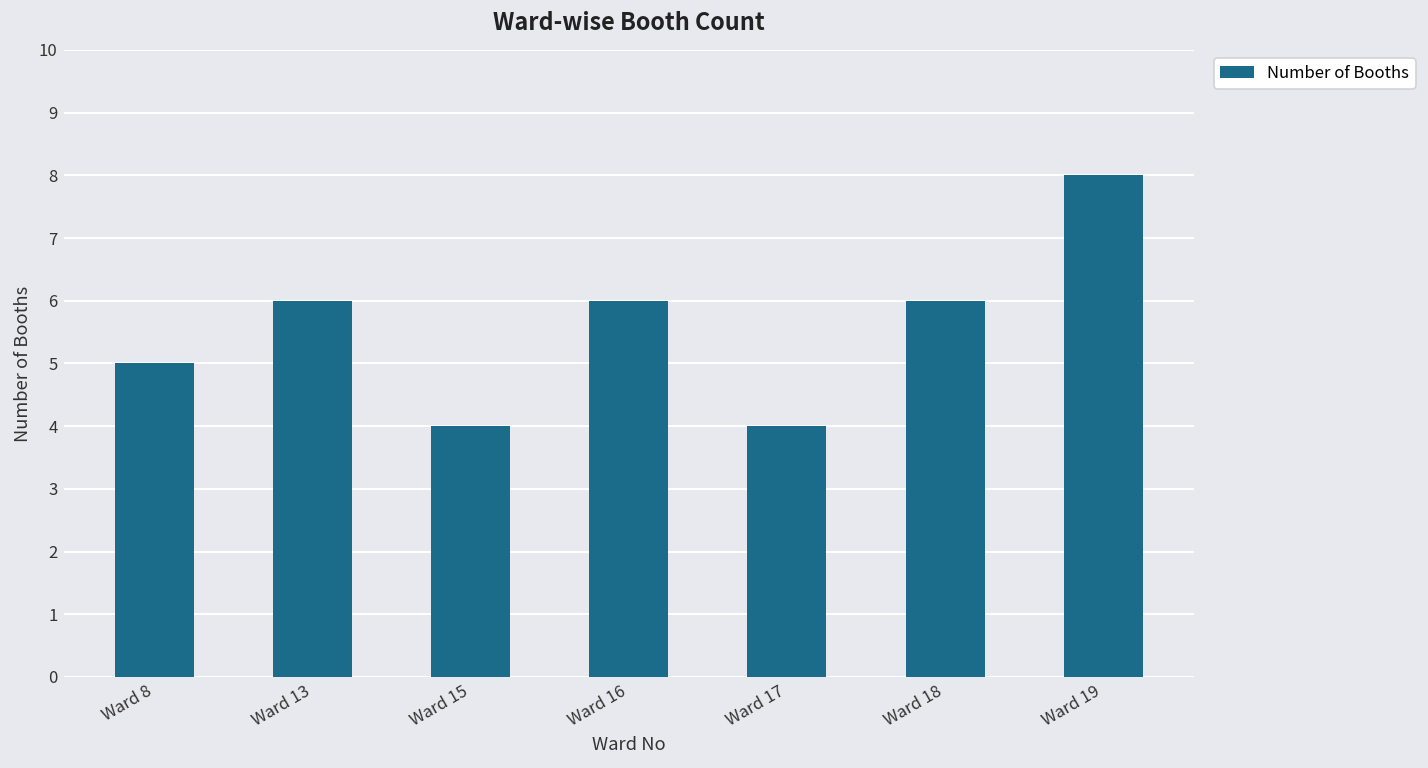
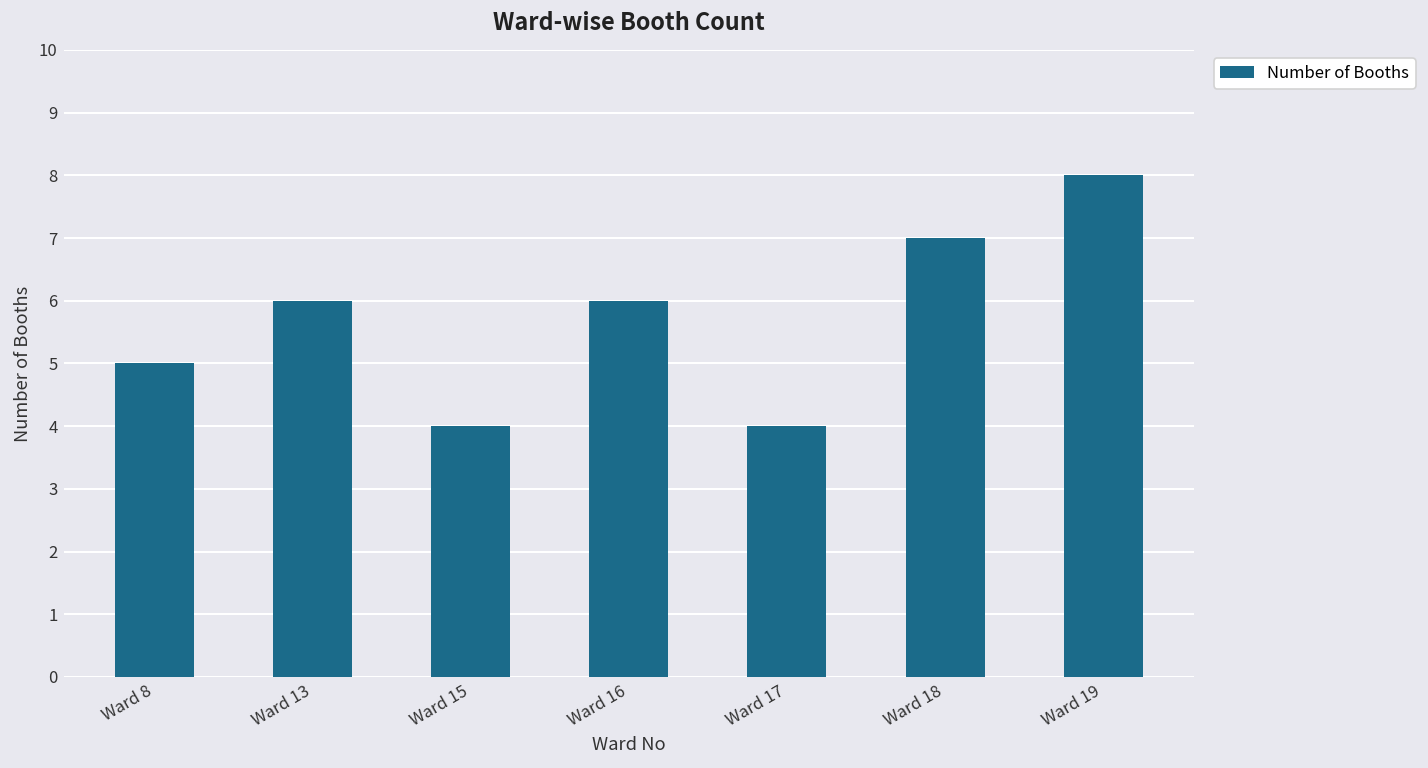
  {
    "Ward 8": 5,
    "Ward 13": 6,
    "Ward 15": 4,
    "Ward 16": 6,
    "Ward 17": 4,
-   "Ward 18": 6,
+   "Ward 18": 7,
    "Ward 19": 8
  }
